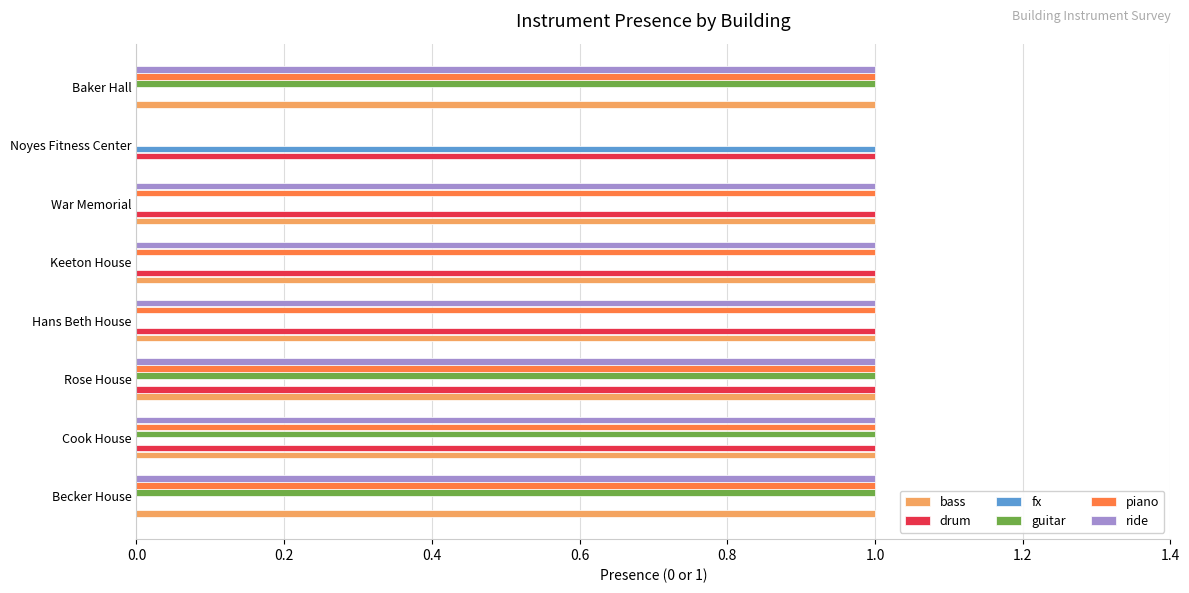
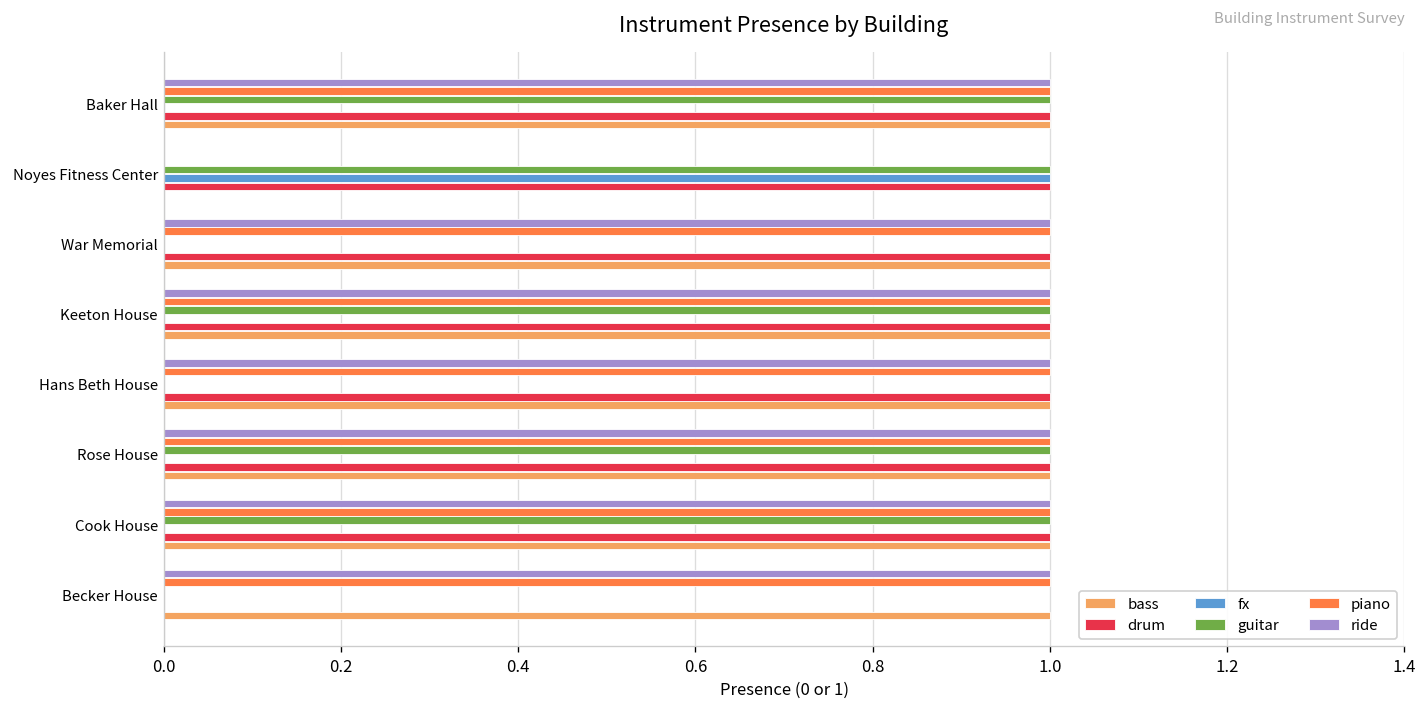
  {
    "drum": {
-     "Baker Hall": 0,
+     "Baker Hall": 1,
      "Noyes Fitness Center": 1,
      "War Memorial": 1,
      "Keeton House": 1,
      "Hans Beth House": 1,
      "Rose House": 1,
      "Cook House": 1,
      "Becker House": 0
    },
    "fx": {
      "Baker Hall": 0,
      "Noyes Fitness Center": 1,
      "War Memorial": 0,
      "Keeton House": 0,
      "Hans Beth House": 0,
      "Rose House": 0,
      "Cook House": 0,
      "Becker House": 0
    },
    "guitar": {
      "Baker Hall": 1,
-     "Noyes Fitness Center": 0,
+     "Noyes Fitness Center": 1,
      "War Memorial": 0,
-     "Keeton House": 0,
+     "Keeton House": 1,
      "Hans Beth House": 0,
      "Rose House": 1,
      "Cook House": 1,
-     "Becker House": 1
+     "Becker House": 0
    },
    "ride": {
      "Baker Hall": 1,
      "Noyes Fitness Center": 0,
      "War Memorial": 1,
      "Keeton House": 1,
      "Hans Beth House": 1,
      "Rose House": 1,
      "Cook House": 1,
      "Becker House": 1
    }
  }
